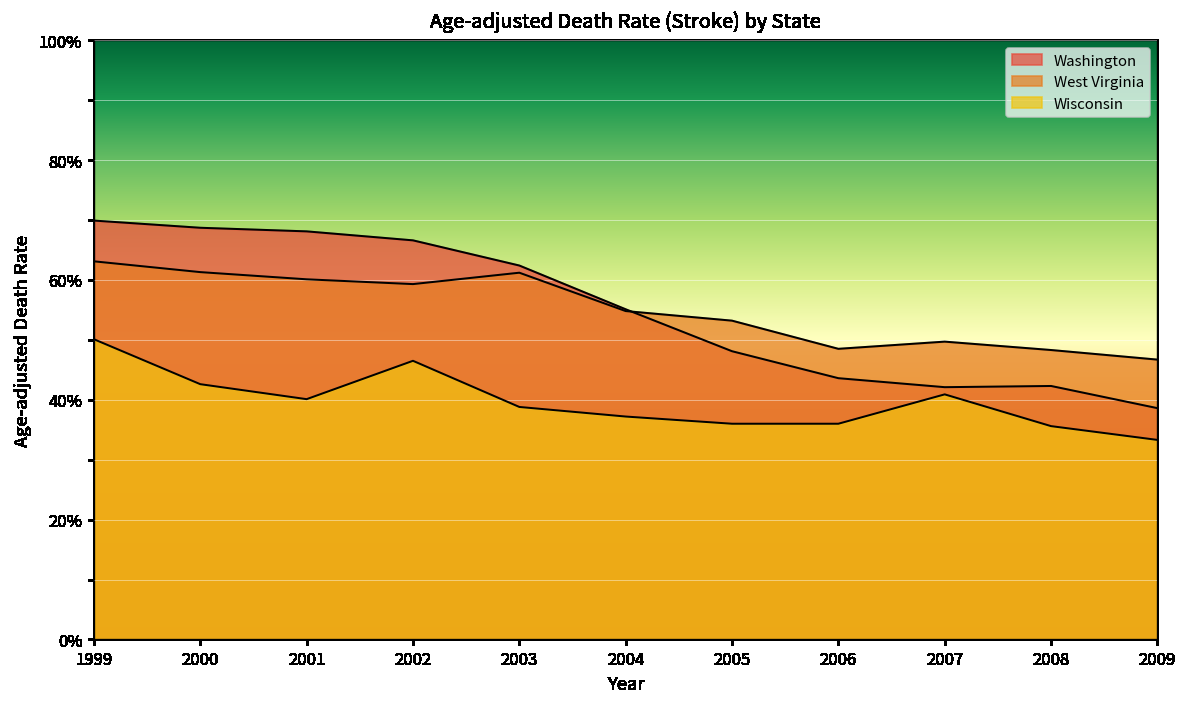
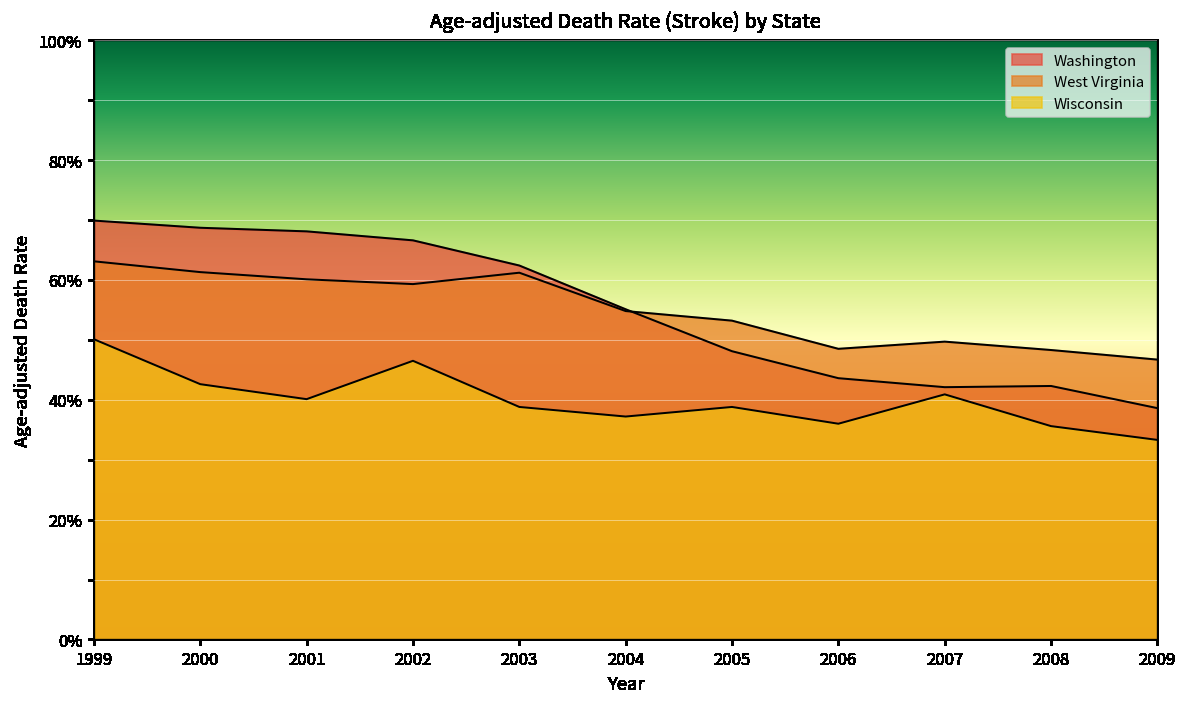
  {
    "Wisconsin": {
      "1999": "50%",
      "2000": "43%",
      "2001": "40%",
      "2002": "47%",
      "2003": "39%",
      "2004": "37%",
-     "2005": "36%",
+     "2005": "39%",
      "2006": "36%",
      "2007": "41%",
      "2008": "36%",
      "2009": "33%"
    }
  }
